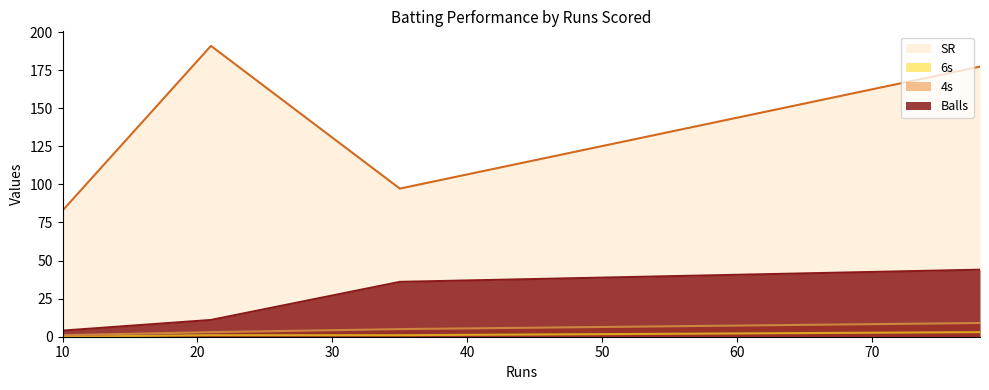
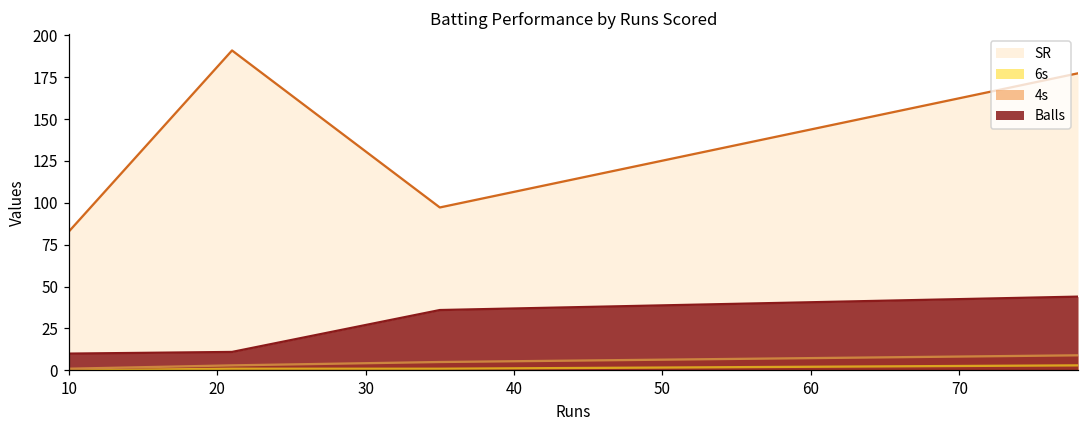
  {
    "SR": {
      "10": 83
    },
    "Balls": {
-     "10": 4
+     "10": 10
    }
  }
